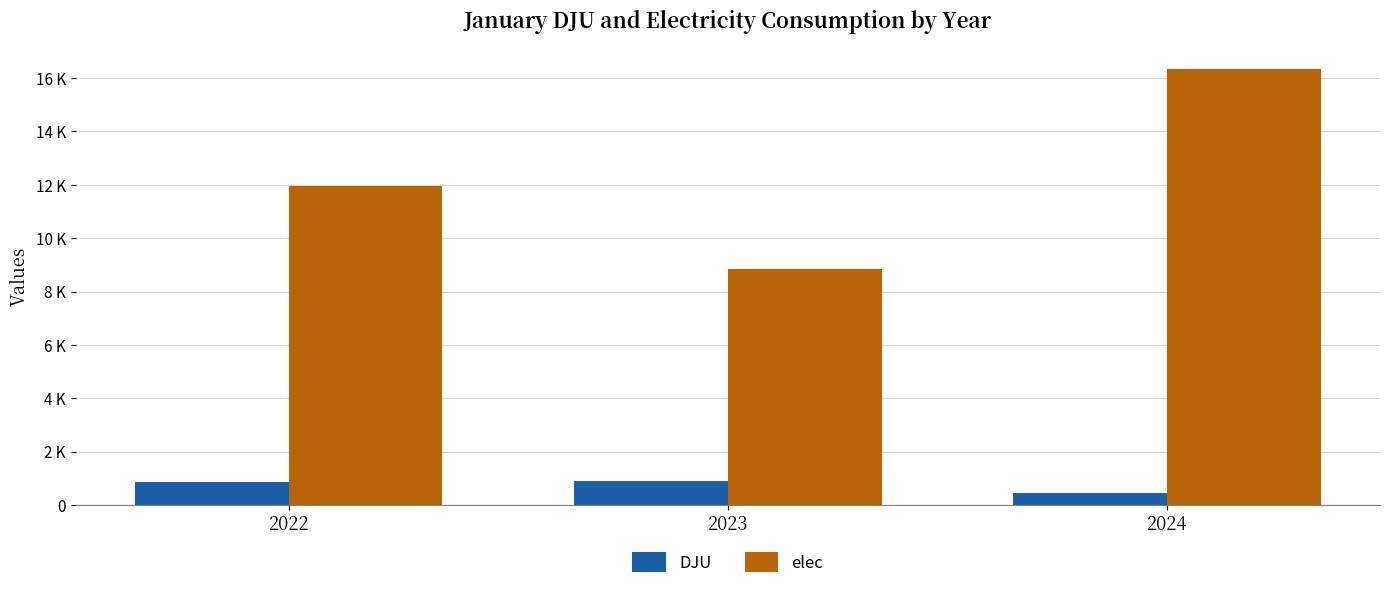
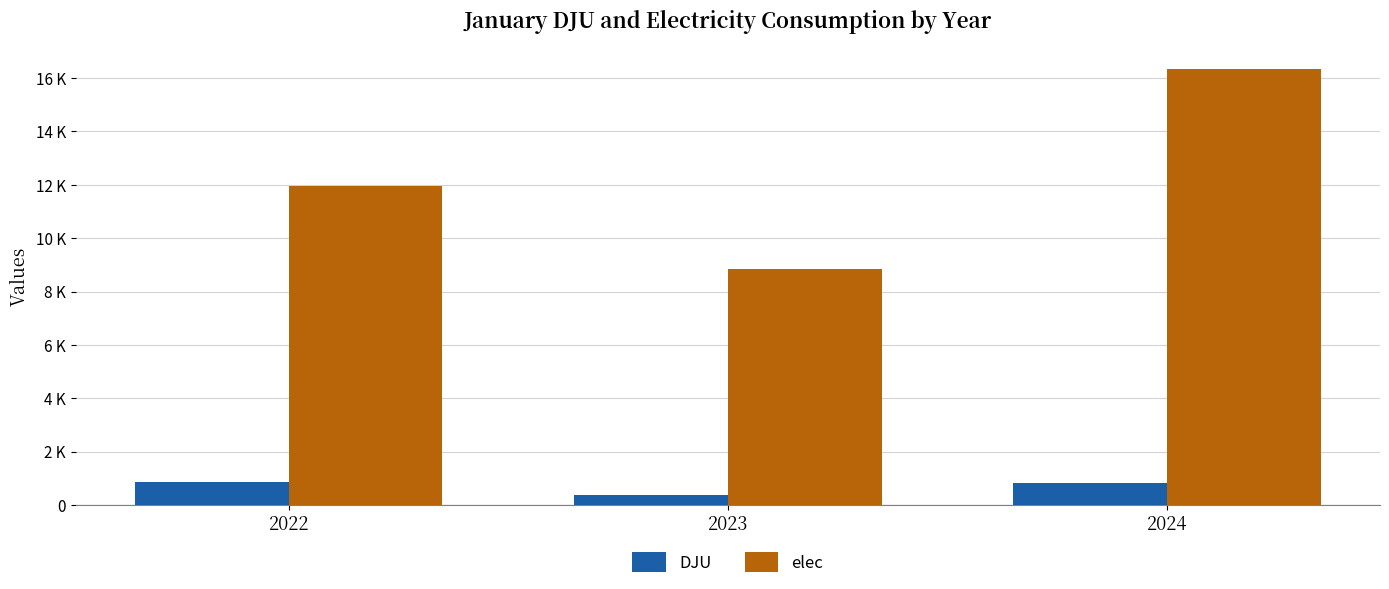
  {
    "DJU": {
      "2022": 900,
-     "2023": 900,
-     "2024": 400
+     "2023": 400,
+     "2024": 800
    },
    "elec": {
      "2022": 12000,
      "2023": 8900,
      "2024": 16300
    }
  }
